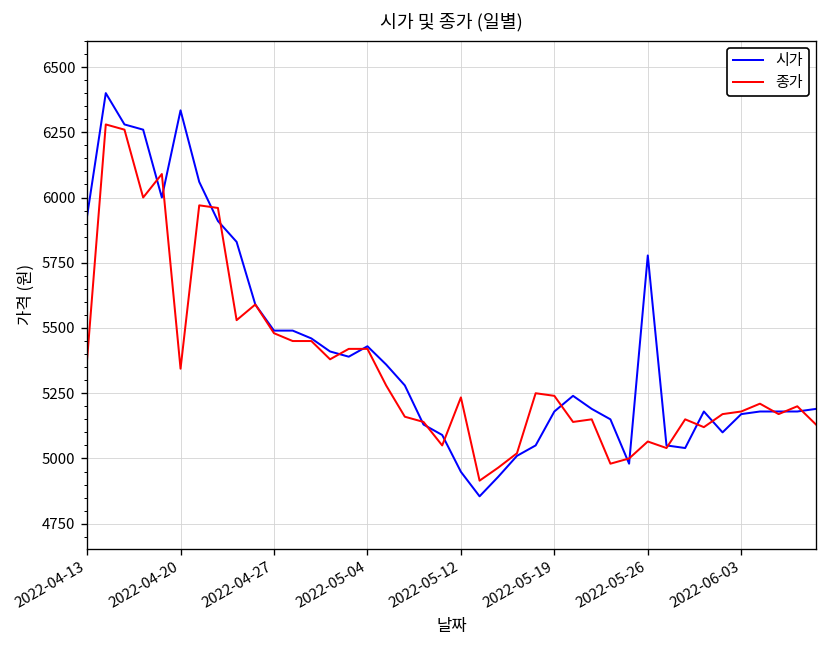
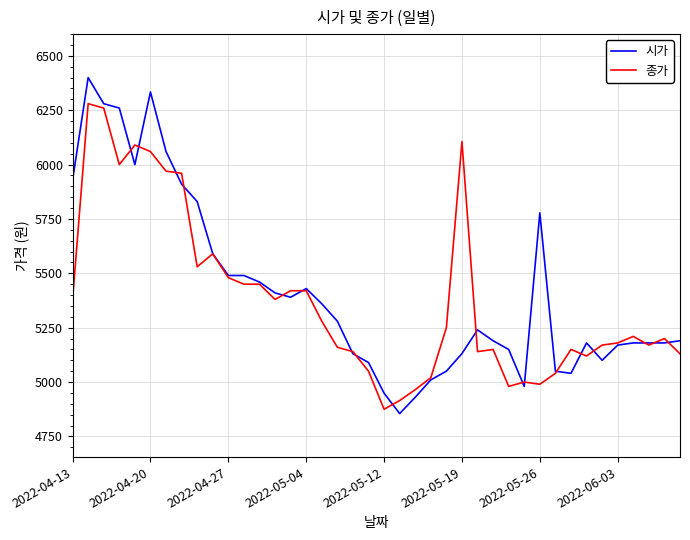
  {
    "시가": {
      "2022-04-13": 5930,
      "2022-04-20": 6330,
      "2022-05-12": 4950,
-     "2022-05-19": 5180,
+     "2022-05-19": 5130,
      "2022-05-26": 5780
    },
    "종가": {
      "2022-04-13": 5380,
-     "2022-04-20": 5340,
-     "2022-05-12": 5230,
-     "2022-05-19": 5240,
-     "2022-05-26": 5070
+     "2022-04-20": 6060,
+     "2022-05-12": 4880,
+     "2022-05-19": 6110,
+     "2022-05-26": 4990
    }
  }
